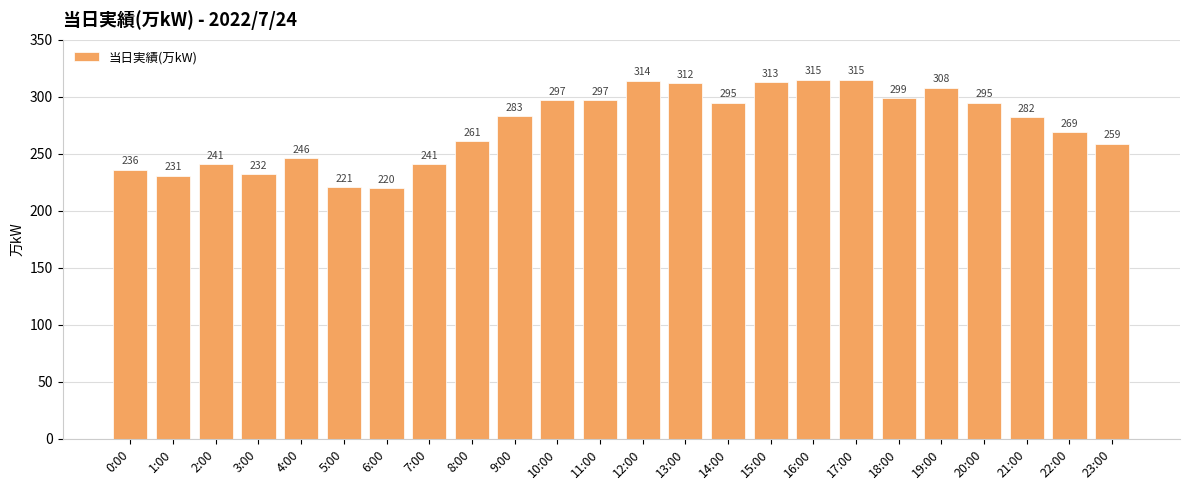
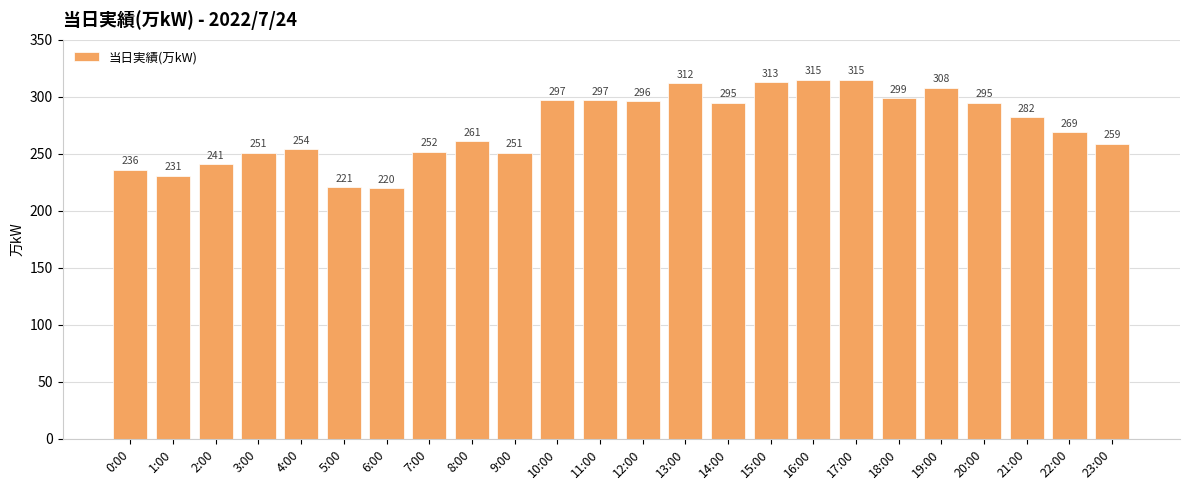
  {
    "0:00": 236,
    "1:00": 231,
    "2:00": 241,
-   "3:00": 232,
-   "4:00": 246,
+   "3:00": 251,
+   "4:00": 254,
    "5:00": 221,
    "6:00": 220,
-   "7:00": 241,
+   "7:00": 252,
    "8:00": 261,
-   "9:00": 283,
+   "9:00": 251,
    "10:00": 297,
    "11:00": 297,
-   "12:00": 314,
+   "12:00": 296,
    "13:00": 312,
    "14:00": 295,
    "15:00": 313,
    "16:00": 315,
    "17:00": 315,
    "18:00": 299,
    "19:00": 308,
    "20:00": 295,
    "21:00": 282,
    "22:00": 269,
    "23:00": 259
  }
